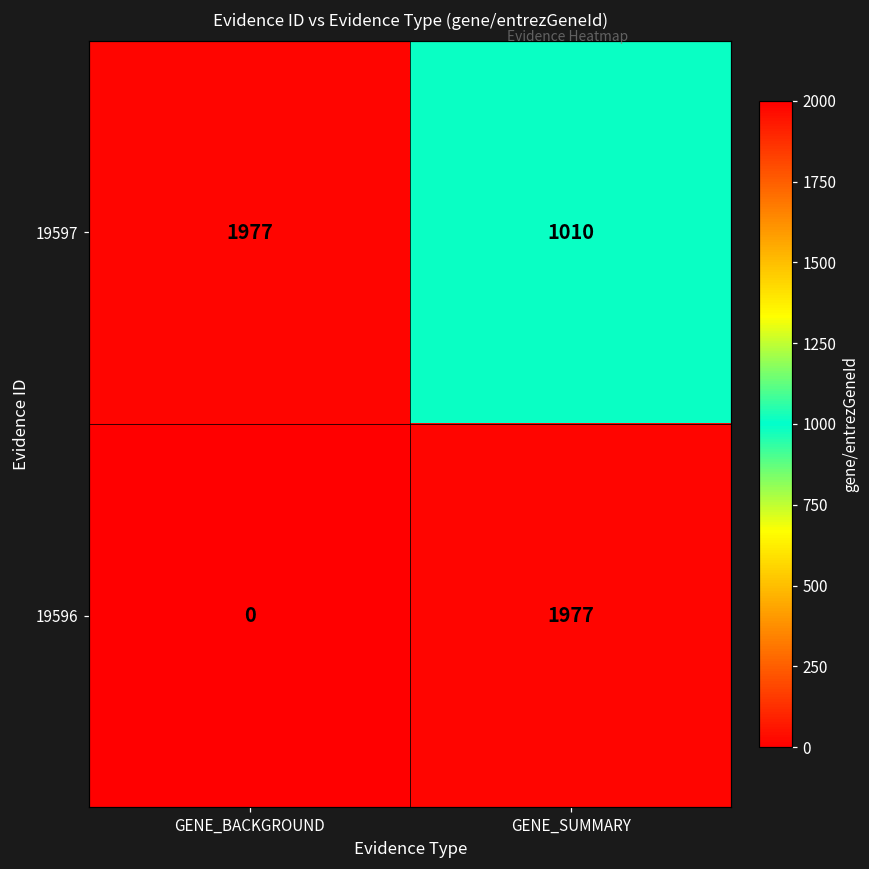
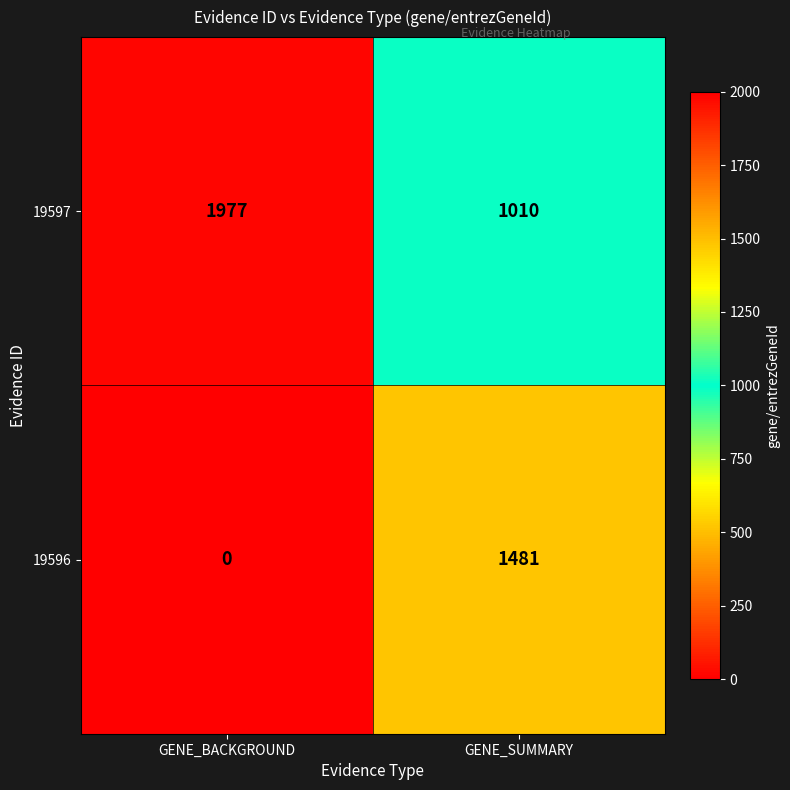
  {
    "19597": {
      "GENE_BACKGROUND": 1977,
      "GENE_SUMMARY": 1010
    },
    "19596": {
      "GENE_BACKGROUND": 0,
-     "GENE_SUMMARY": 1977
+     "GENE_SUMMARY": 1481
    }
  }
